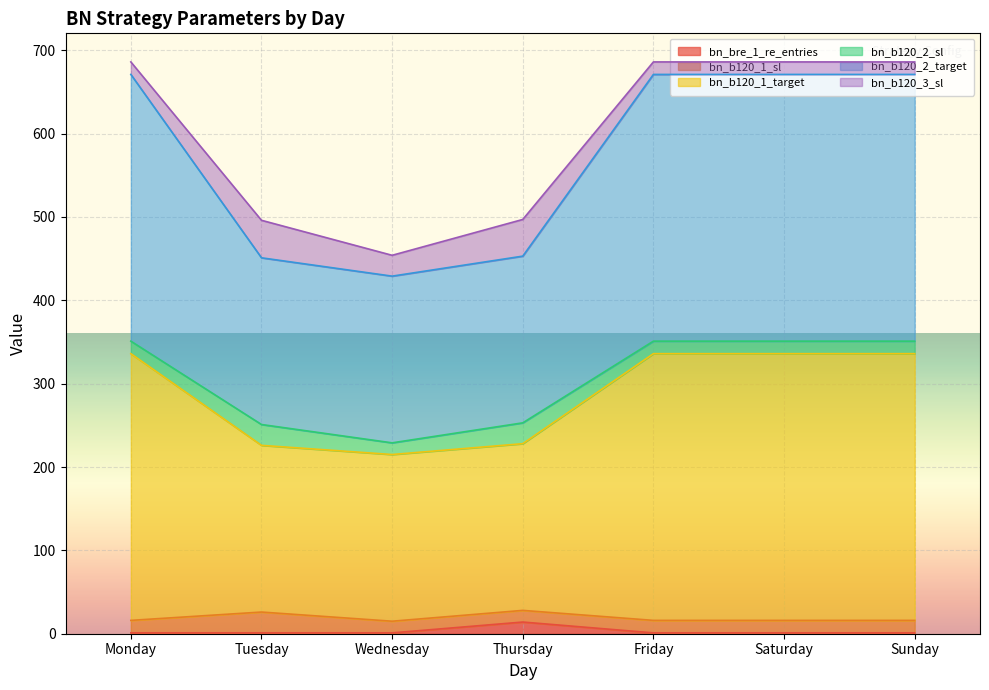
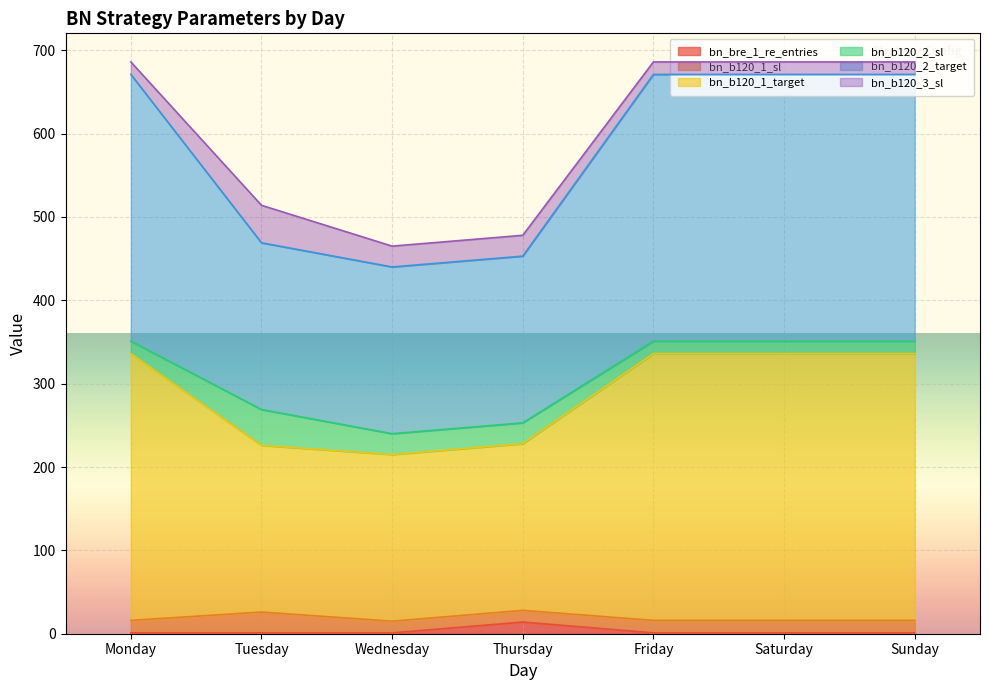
  {
    "bn_b120_1_target": {
      "Monday": 320,
      "Tuesday": 200,
      "Wednesday": 200,
      "Thursday": 200,
      "Friday": 320,
      "Saturday": 320,
      "Sunday": 320
    },
    "bn_b120_2_sl": {
      "Monday": 20,
-     "Tuesday": 30,
-     "Wednesday": 10,
+     "Tuesday": 40,
+     "Wednesday": 30,
      "Thursday": 30,
      "Friday": 20,
      "Saturday": 20,
      "Sunday": 20
    },
    "bn_b120_2_target": {
      "Monday": 320,
      "Tuesday": 200,
      "Wednesday": 200,
      "Thursday": 200,
      "Friday": 320
    },
    "bn_b120_3_sl": {
      "Monday": 20,
      "Tuesday": 50,
      "Wednesday": 30,
-     "Thursday": 40,
+     "Thursday": 30,
      "Friday": 20
    }
  }
